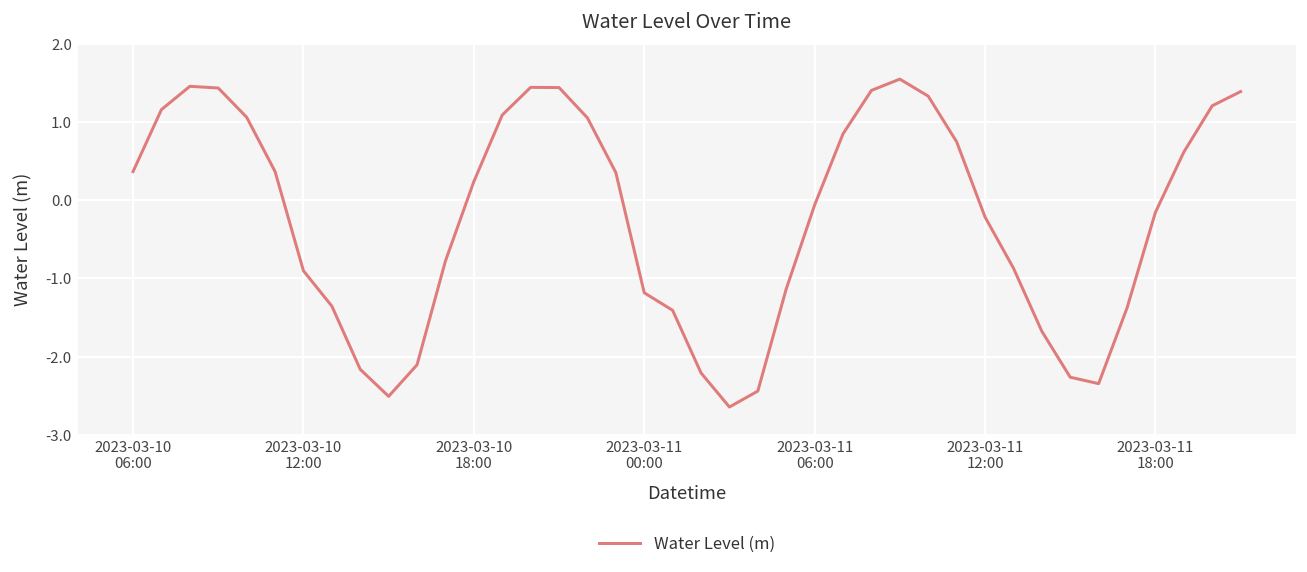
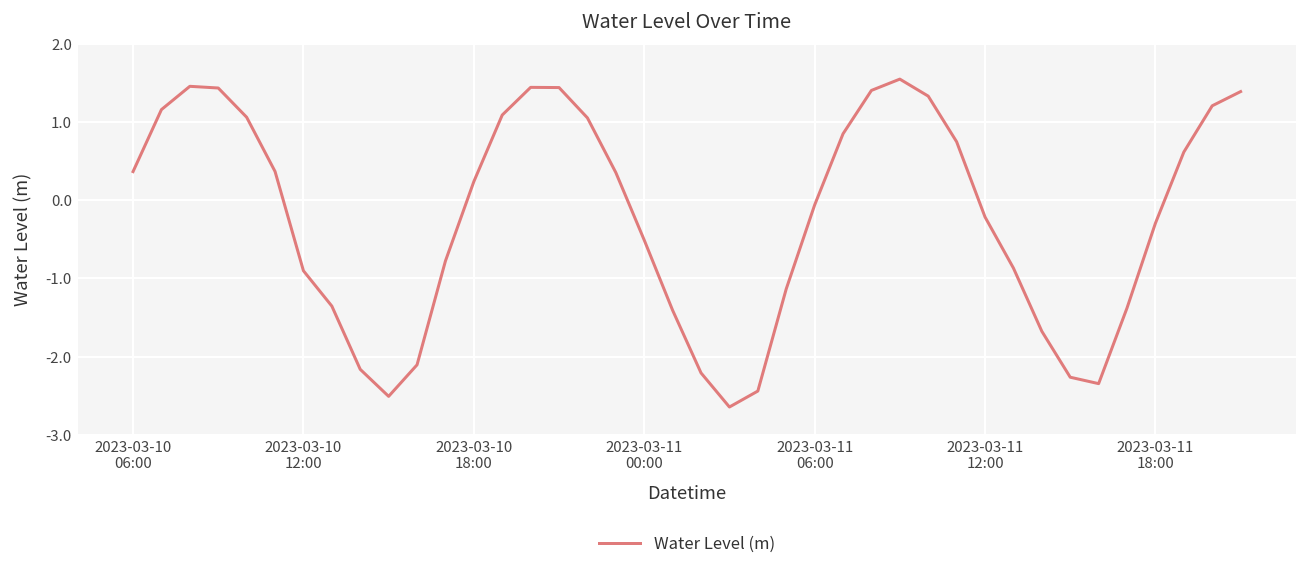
  {
    "2023-03-10 06:00": 0.4,
    "2023-03-10 12:00": -0.9,
    "2023-03-10 18:00": 0.2,
-   "2023-03-11 00:00": -1.2,
+   "2023-03-11 00:00": -0.5,
    "2023-03-11 06:00": -0.1,
    "2023-03-11 12:00": -0.2,
-   "2023-03-11 18:00": -0.2
+   "2023-03-11 18:00": -0.3
  }
